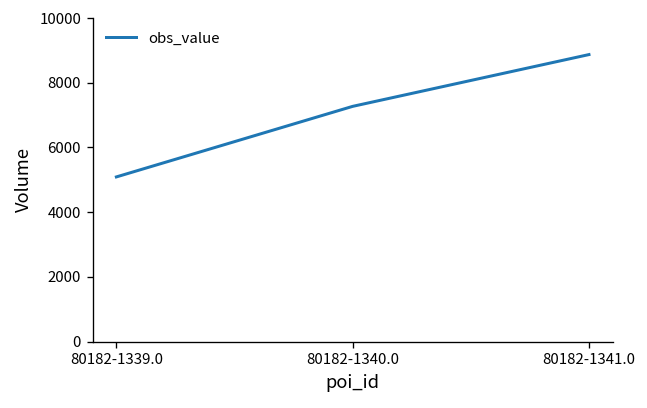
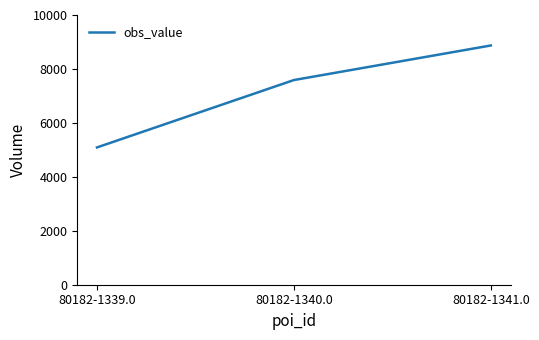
  {
    "80182-1339.0": 5100,
-   "80182-1340.0": 7300,
+   "80182-1340.0": 7600,
    "80182-1341.0": 8900
  }
